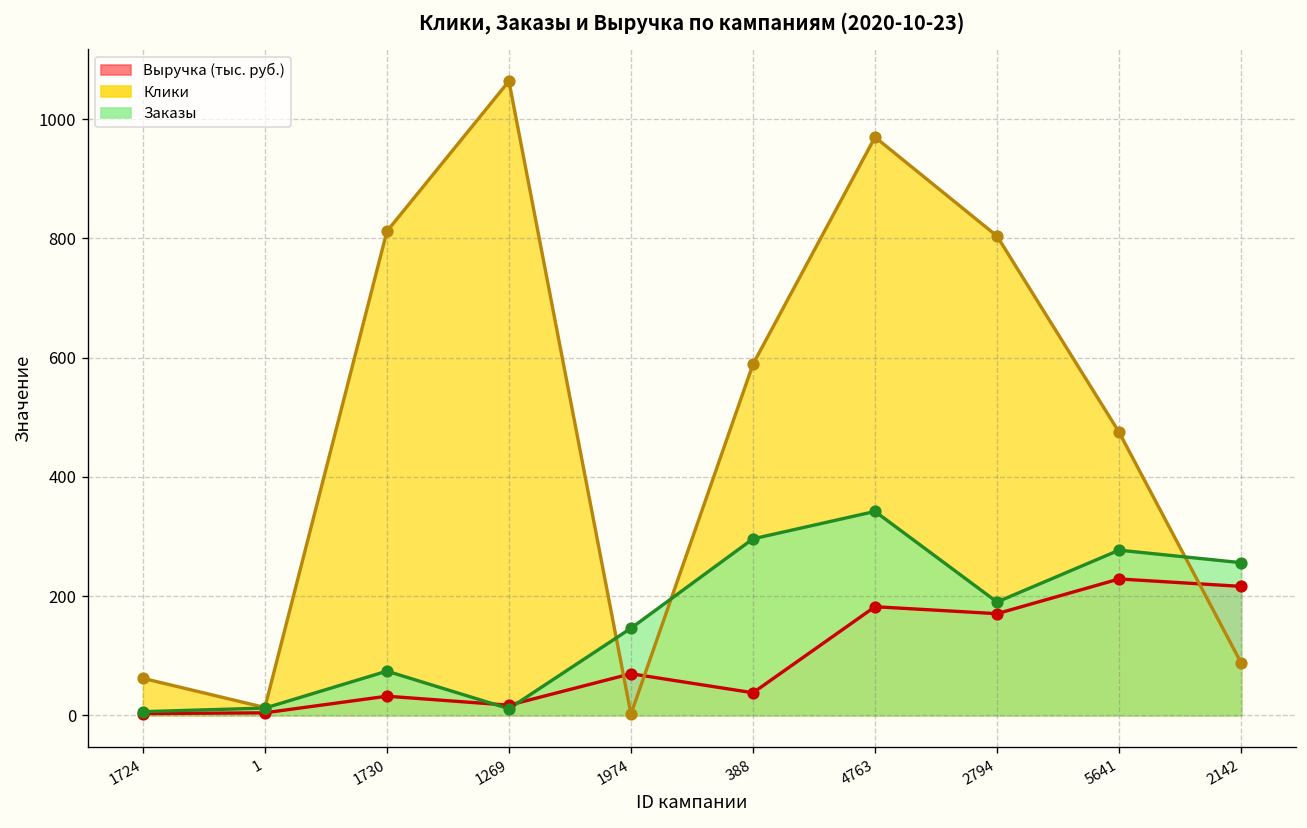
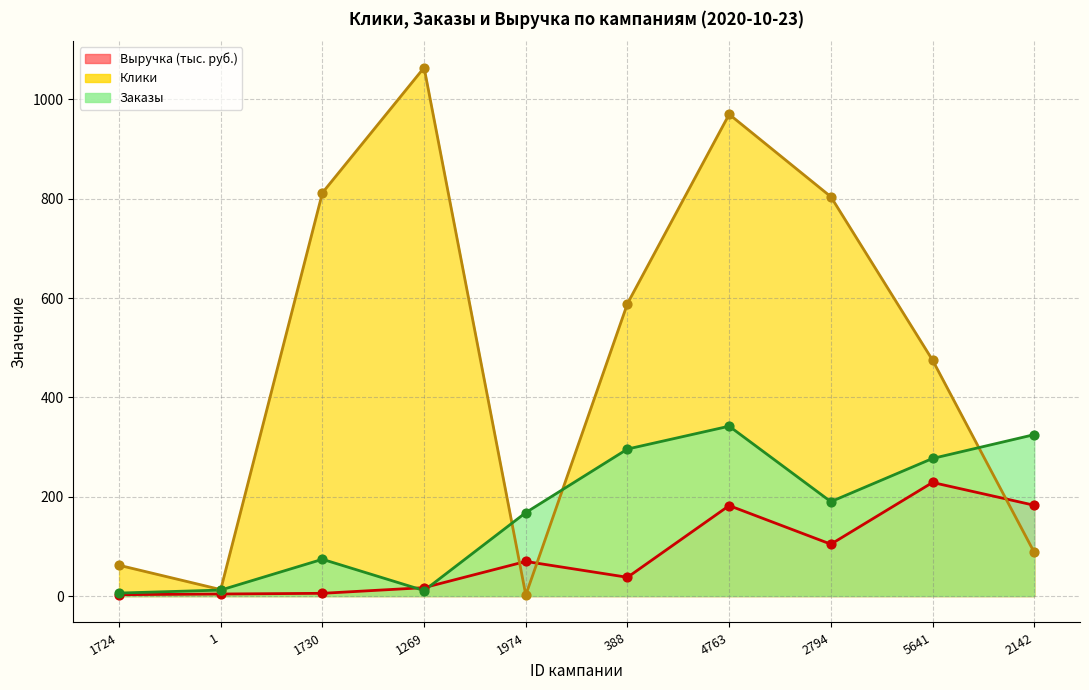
  {
    "Выручка (тыс. руб.)": {
      "1": 0,
-     "1730": 30,
+     "1730": 10,
      "1269": 20,
      "1974": 70,
      "388": 40,
      "4763": 180,
-     "2794": 170,
+     "2794": 100,
      "5641": 230,
-     "2142": 220
+     "2142": 180
    },
    "Клики": {
      "1724": 60,
      "1730": 810,
      "1269": 1060,
      "1974": 0,
      "388": 590,
      "4763": 970,
      "2794": 800,
      "5641": 480,
      "2142": 90
    },
    "Заказы": {
      "1730": 70,
      "1269": 10,
-     "1974": 150,
+     "1974": 170,
      "388": 300,
      "4763": 340,
      "2794": 190,
      "5641": 280,
-     "2142": 260
+     "2142": 330
    }
  }
